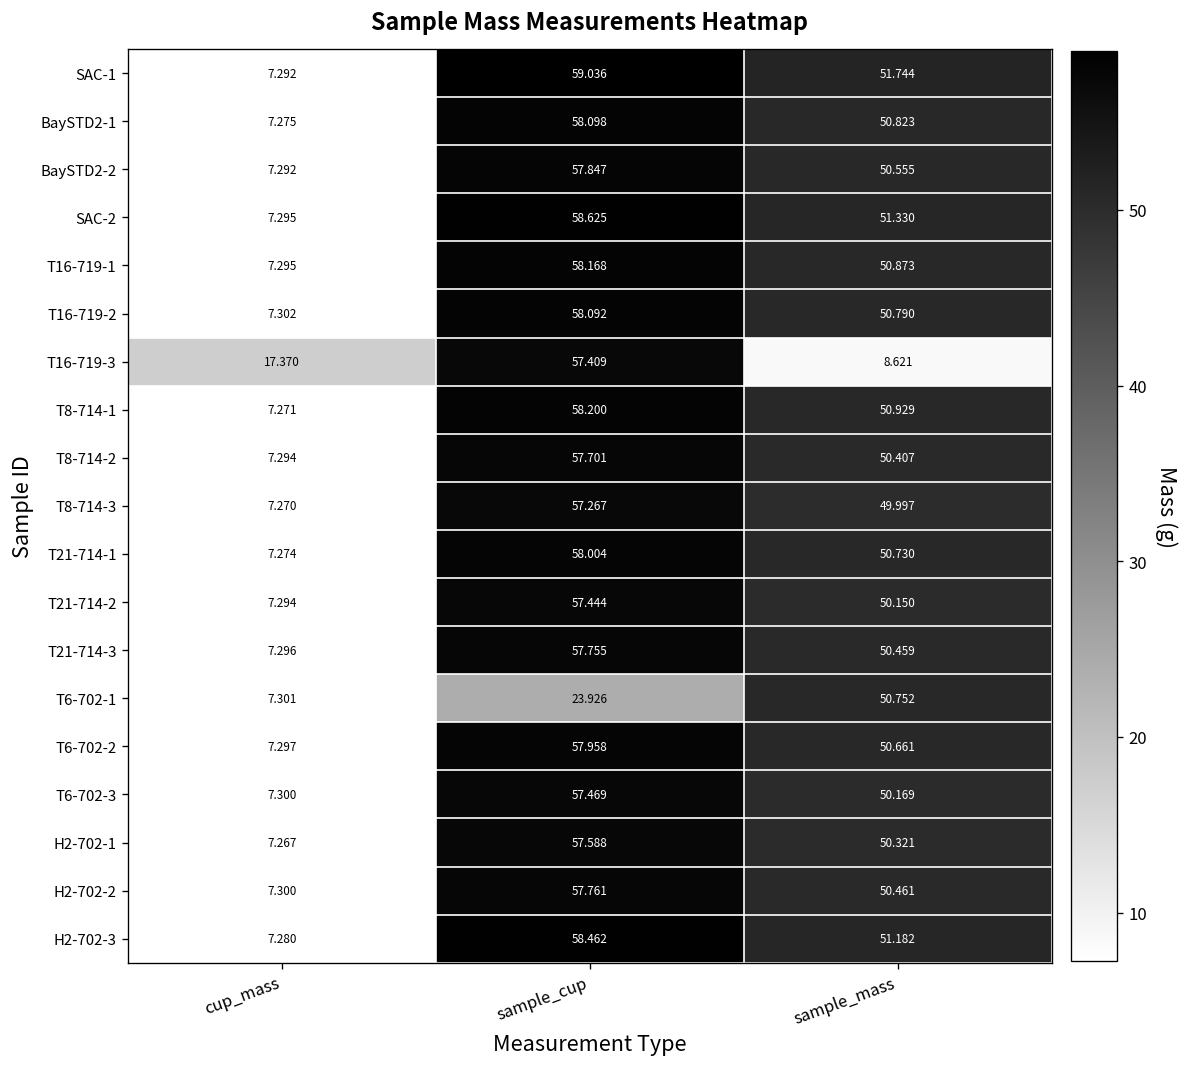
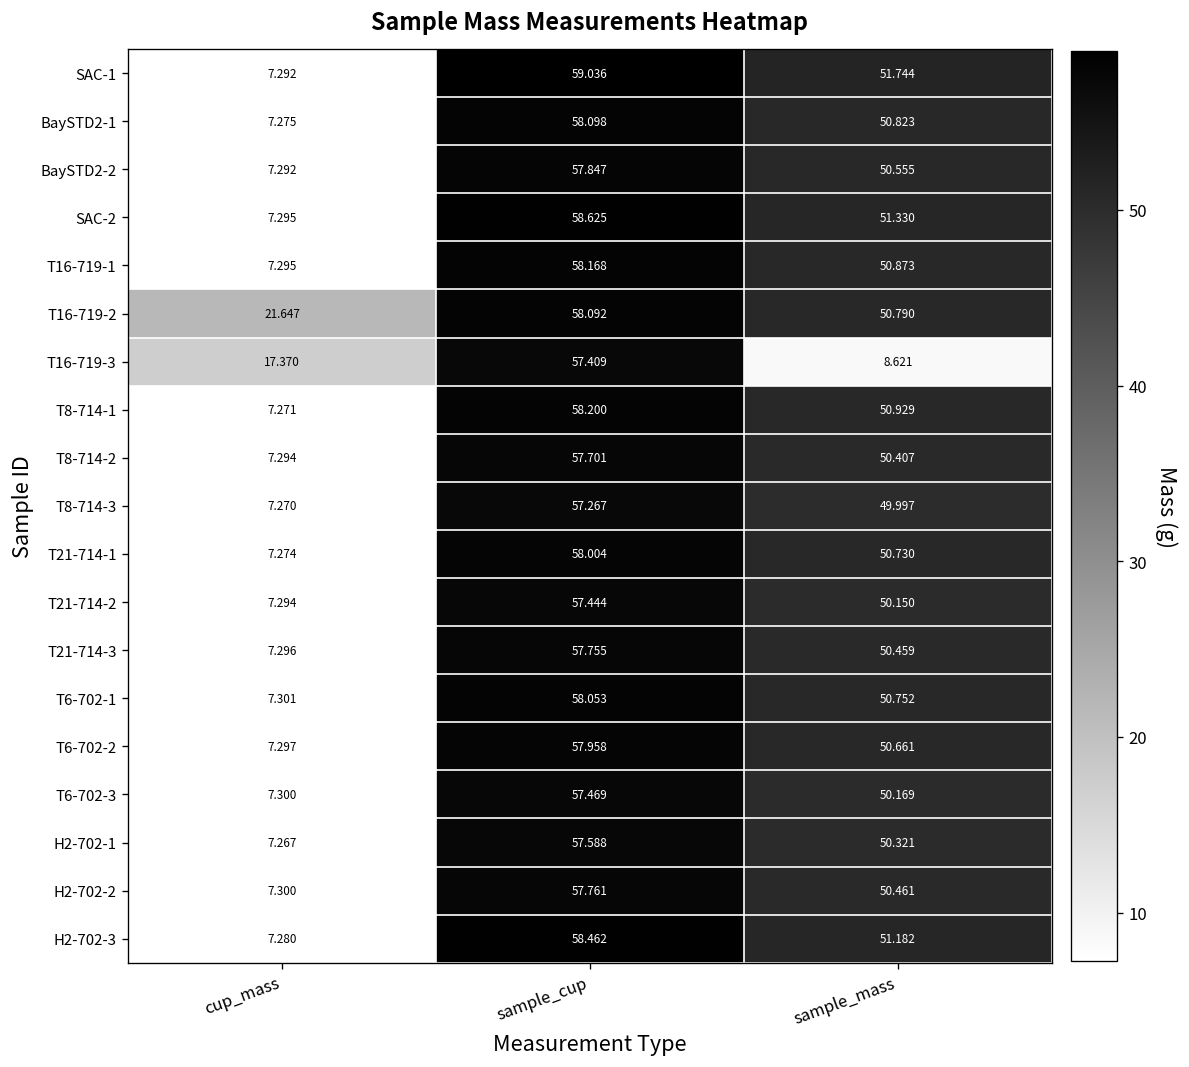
  {
    "SAC-1": {
      "cup_mass": 7.292,
      "sample_cup": 59.036,
      "sample_mass": 51.744
    },
    "BaySTD2-1": {
      "cup_mass": 7.275,
      "sample_cup": 58.098,
      "sample_mass": 50.823
    },
    "BaySTD2-2": {
      "cup_mass": 7.292,
      "sample_cup": 57.847,
      "sample_mass": 50.555
    },
    "SAC-2": {
      "cup_mass": 7.295,
      "sample_cup": 58.625,
      "sample_mass": 51.330
    },
    "T16-719-1": {
      "cup_mass": 7.295,
      "sample_cup": 58.168,
      "sample_mass": 50.873
    },
    "T16-719-2": {
-     "cup_mass": 7.302,
+     "cup_mass": 21.647,
      "sample_cup": 58.092,
      "sample_mass": 50.790
    },
    "T16-719-3": {
      "cup_mass": 17.370,
      "sample_cup": 57.409,
      "sample_mass": 8.621
    },
    "T8-714-1": {
      "cup_mass": 7.271,
      "sample_cup": 58.200,
      "sample_mass": 50.929
    },
    "T8-714-2": {
      "cup_mass": 7.294,
      "sample_cup": 57.701,
      "sample_mass": 50.407
    },
    "T8-714-3": {
      "cup_mass": 7.270,
      "sample_cup": 57.267,
      "sample_mass": 49.997
    },
    "T21-714-1": {
      "cup_mass": 7.274,
      "sample_cup": 58.004,
      "sample_mass": 50.730
    },
    "T21-714-2": {
      "cup_mass": 7.294,
      "sample_cup": 57.444,
      "sample_mass": 50.150
    },
    "T21-714-3": {
      "cup_mass": 7.296,
      "sample_cup": 57.755,
      "sample_mass": 50.459
    },
    "T6-702-1": {
      "cup_mass": 7.301,
-     "sample_cup": 23.926,
+     "sample_cup": 58.053,
      "sample_mass": 50.752
    },
    "T6-702-2": {
      "cup_mass": 7.297,
      "sample_cup": 57.958,
      "sample_mass": 50.661
    },
    "T6-702-3": {
      "cup_mass": 7.300,
      "sample_cup": 57.469,
      "sample_mass": 50.169
    },
    "H2-702-1": {
      "cup_mass": 7.267,
      "sample_cup": 57.588,
      "sample_mass": 50.321
    },
    "H2-702-2": {
      "cup_mass": 7.300,
      "sample_cup": 57.761,
      "sample_mass": 50.461
    },
    "H2-702-3": {
      "cup_mass": 7.280,
      "sample_cup": 58.462,
      "sample_mass": 51.182
    }
  }
